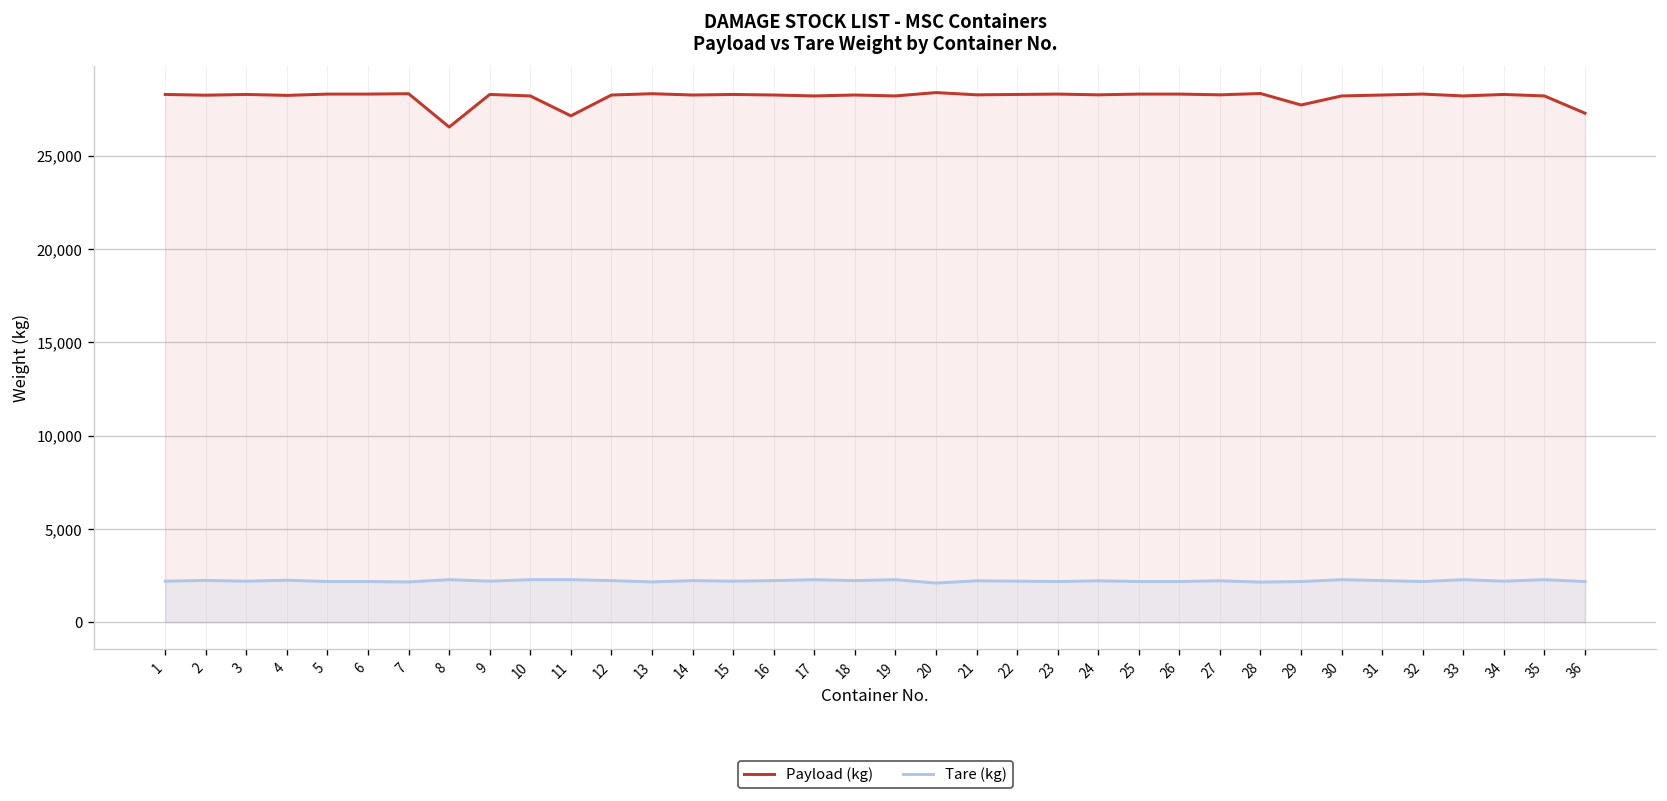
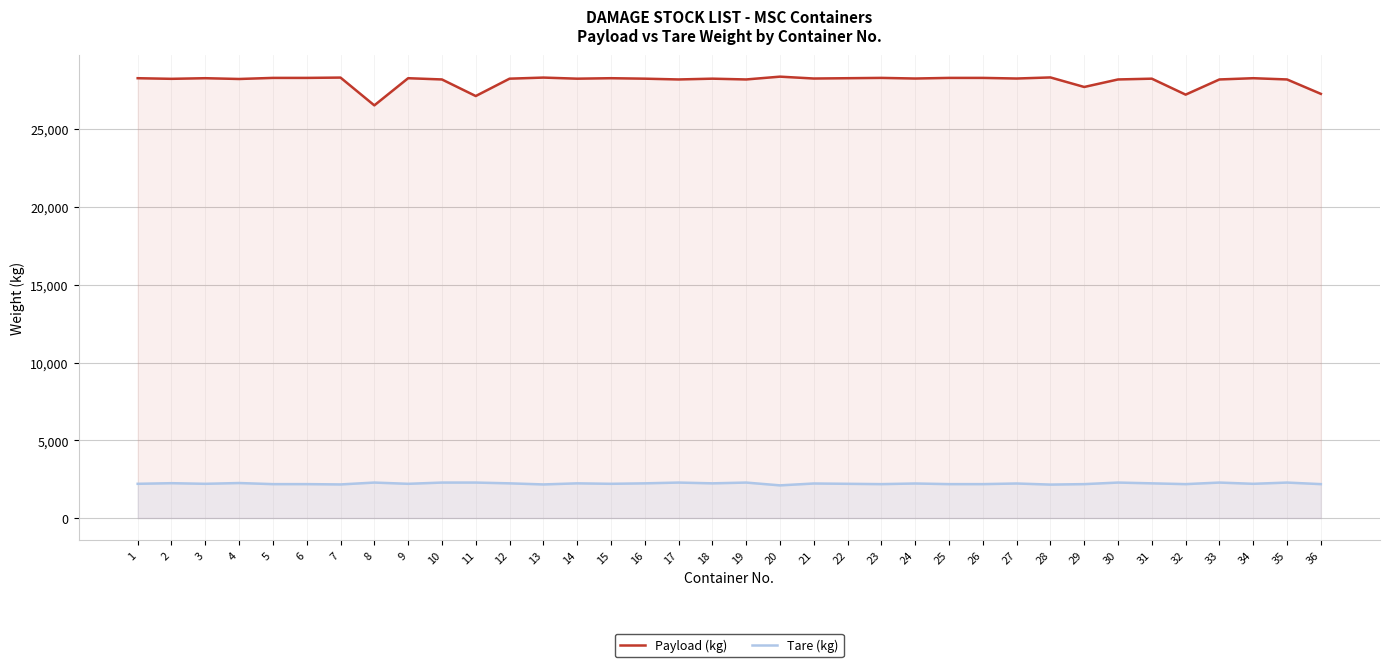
  {
    "Payload (kg)": {
      "1": "28,300",
      "2": "28,200",
      "3": "28,300",
      "4": "28,200",
      "5": "28,300",
      "6": "28,300",
      "7": "28,300",
      "8": "26,500",
      "9": "28,300",
      "10": "28,200",
      "11": "27,100",
      "12": "28,300",
      "13": "28,300",
      "14": "28,300",
      "15": "28,300",
      "16": "28,300",
      "17": "28,200",
      "18": "28,300",
      "19": "28,200",
      "20": "28,400",
      "21": "28,300",
      "22": "28,300",
      "23": "28,300",
      "24": "28,300",
      "25": "28,300",
      "26": "28,300",
      "27": "28,300",
      "28": "28,300",
      "29": "27,700",
      "30": "28,200",
      "31": "28,300",
-     "32": "28,300",
+     "32": "27,200",
      "33": "28,200",
      "34": "28,300",
      "35": "28,200",
      "36": "27,300"
    },
    "Tare (kg)": {
      "1": "2,200",
      "2": "2,200",
      "3": "2,200",
      "4": "2,300",
      "5": "2,200",
      "6": "2,200",
      "7": "2,200",
      "8": "2,300",
      "9": "2,200",
      "10": "2,300",
      "11": "2,300",
      "12": "2,200",
      "13": "2,200",
      "14": "2,200",
      "15": "2,200",
      "16": "2,200",
      "17": "2,300",
      "18": "2,200",
      "19": "2,300",
      "20": "2,100",
      "21": "2,200",
      "22": "2,200",
      "23": "2,200",
      "24": "2,200",
      "25": "2,200",
      "26": "2,200",
      "27": "2,200",
      "28": "2,200",
      "29": "2,200",
      "30": "2,300",
      "31": "2,200",
      "32": "2,200",
      "33": "2,300",
      "34": "2,200",
      "35": "2,300",
      "36": "2,200"
    }
  }
